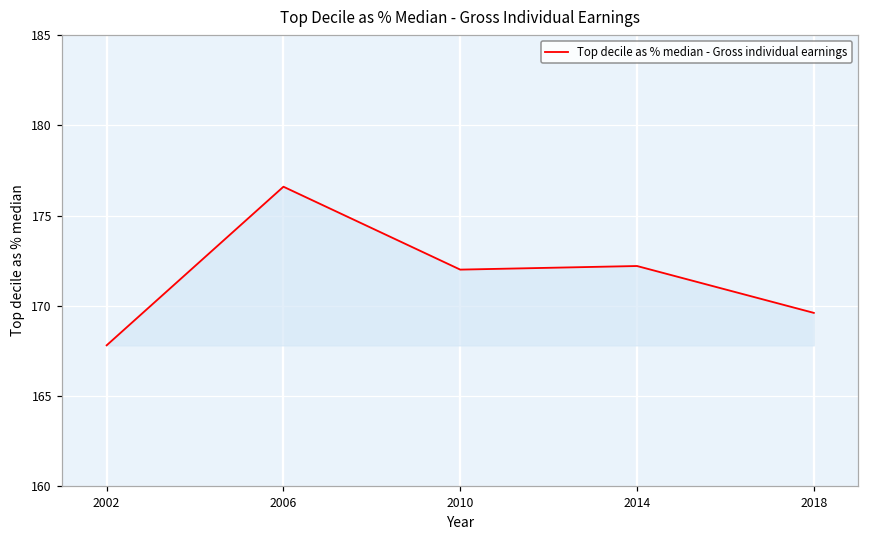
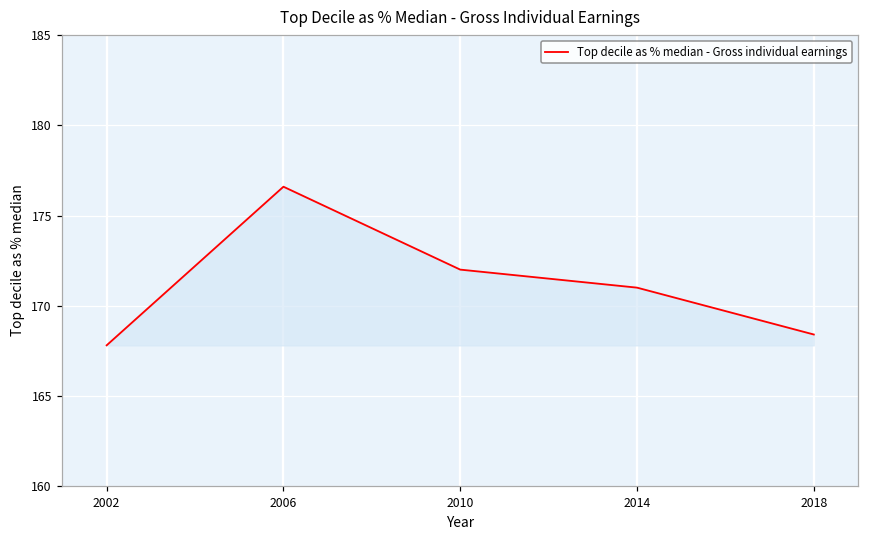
  {
    "2002": 167.8,
    "2006": 176.6,
    "2010": 172.0,
-   "2014": 172.2,
-   "2018": 169.6
+   "2014": 171.0,
+   "2018": 168.4
  }
